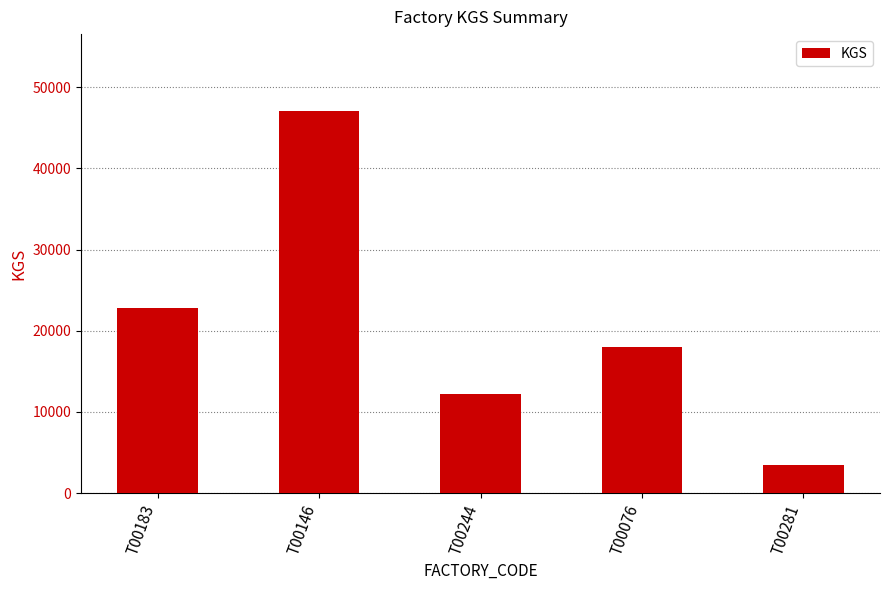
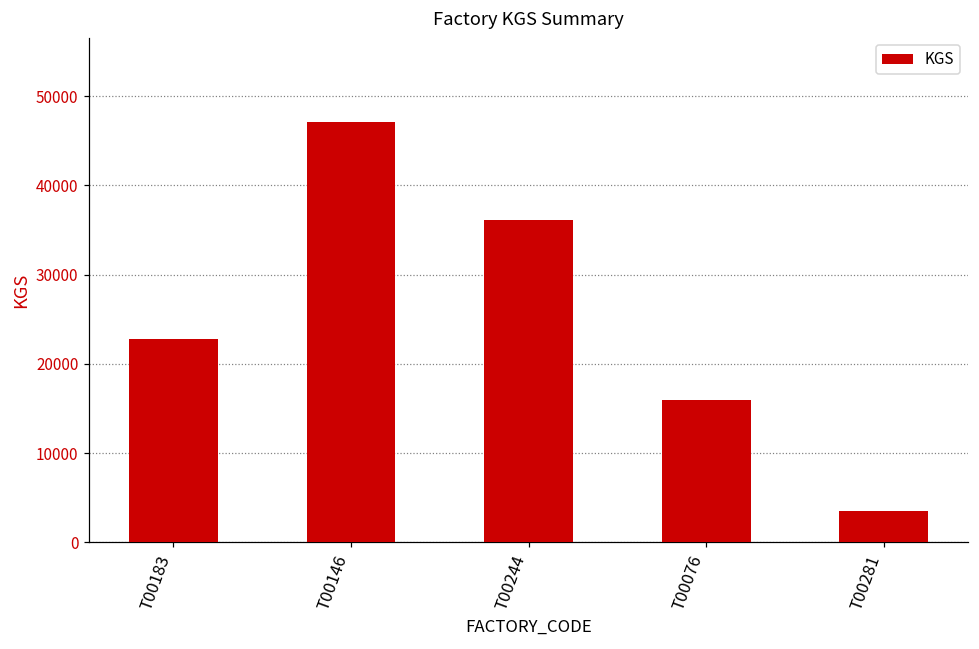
  {
    "T00183": 23000,
    "T00146": 47000,
-   "T00244": 12000,
-   "T00076": 18000,
+   "T00244": 36000,
+   "T00076": 16000,
    "T00281": 3000
  }
